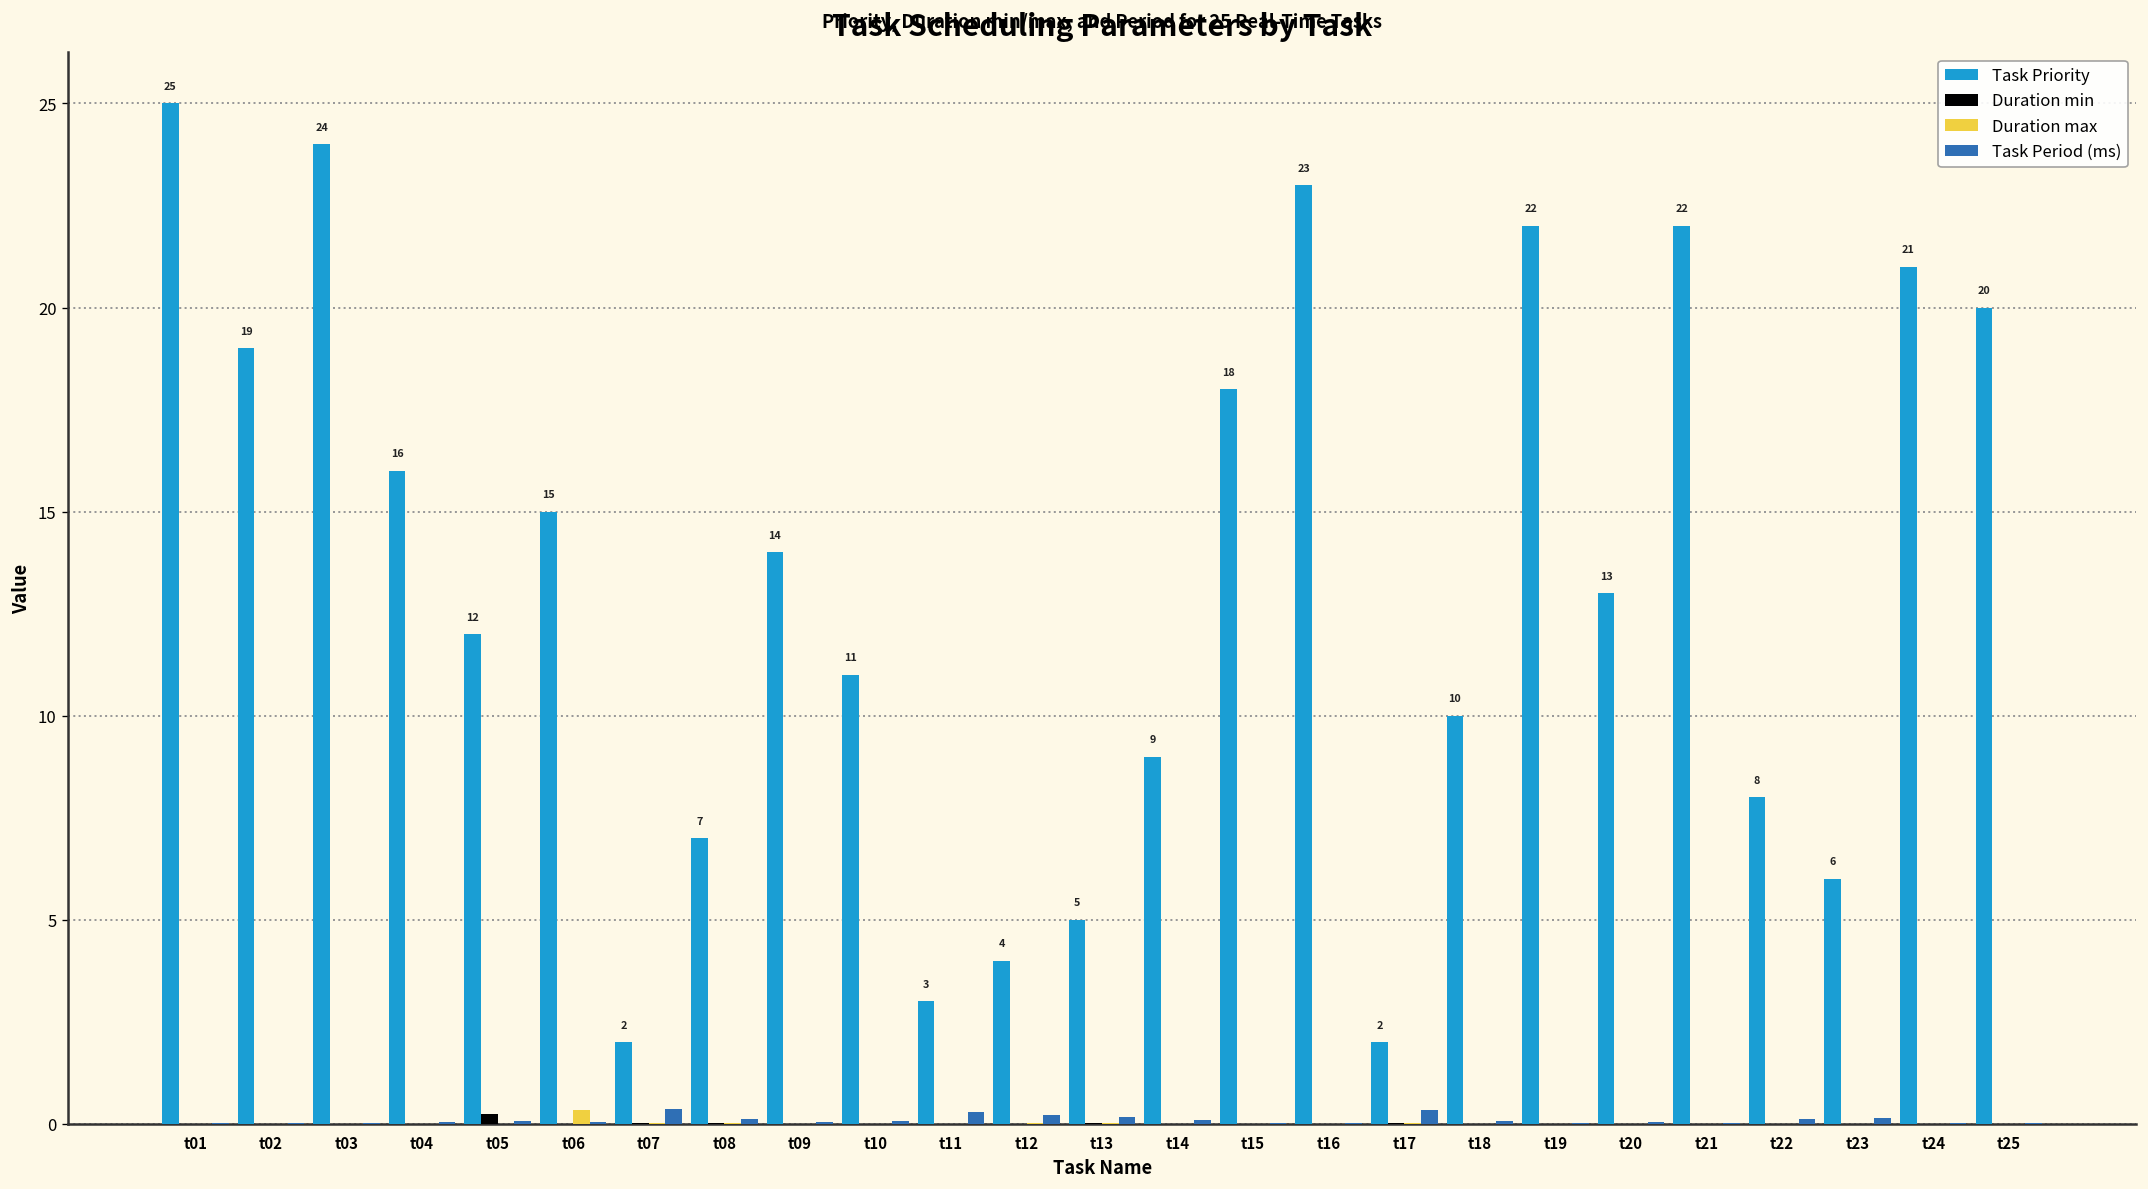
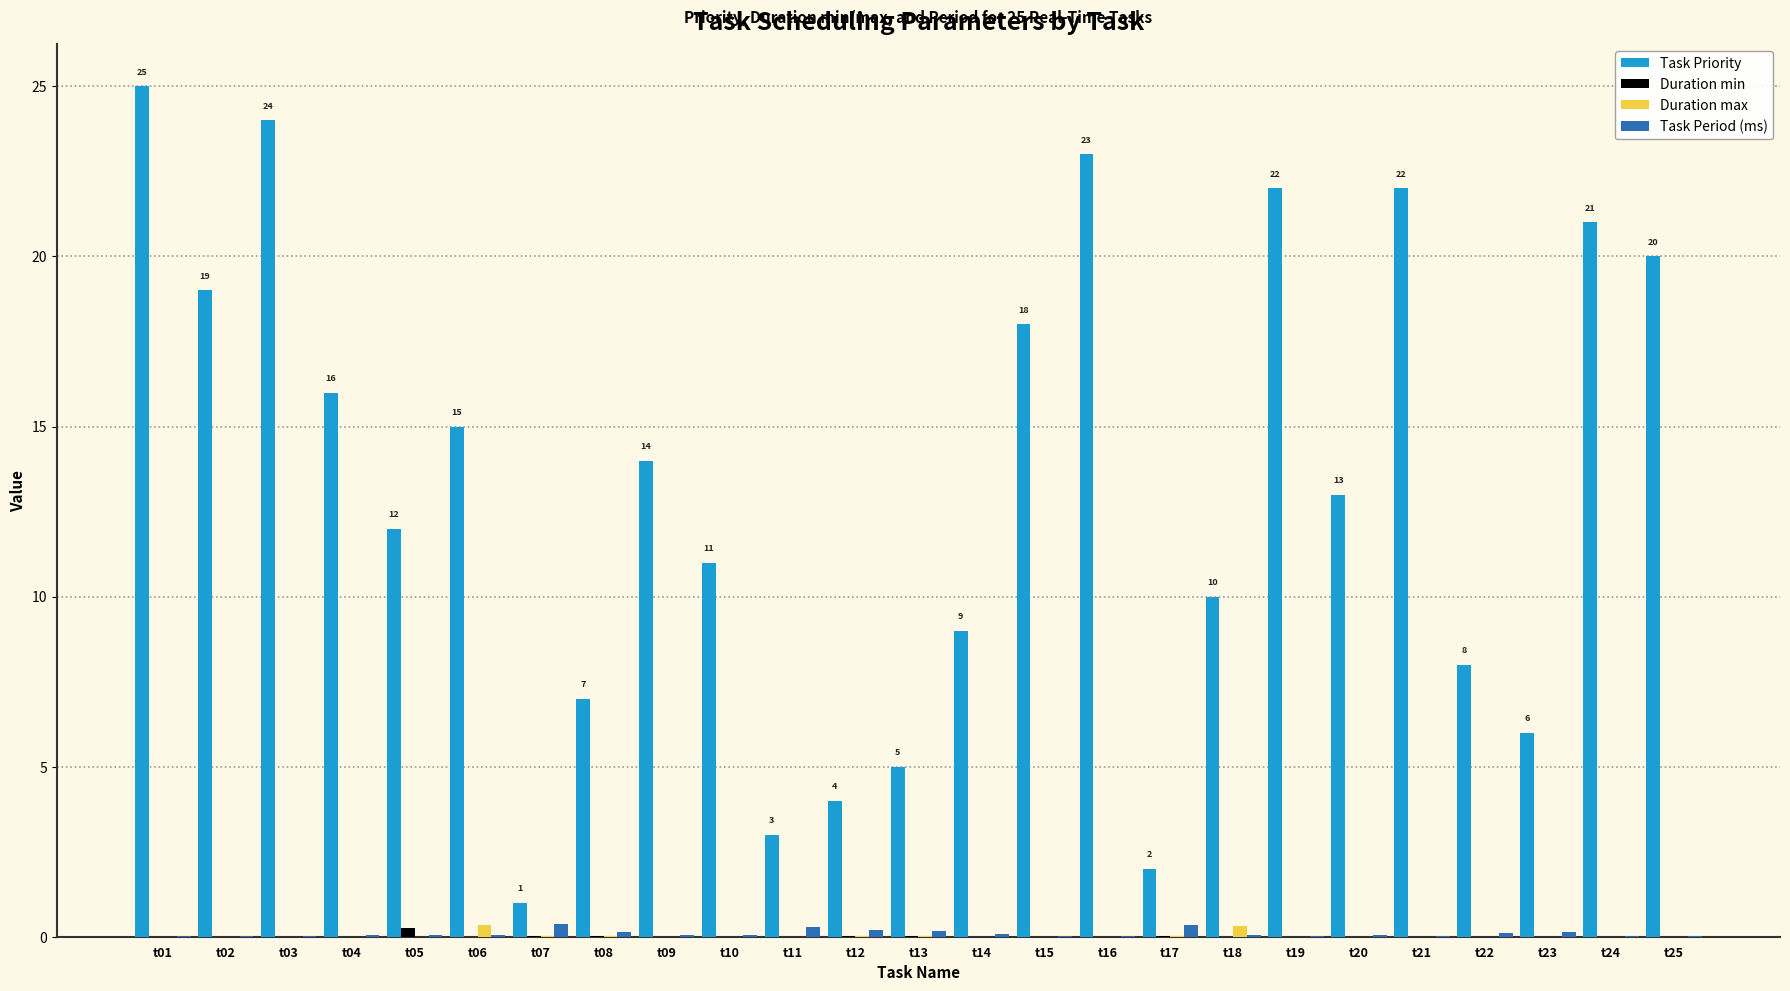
  {
    "Task Priority": {
      "t01": 25,
      "t02": 19,
      "t03": 24,
      "t04": 16,
      "t05": 12,
      "t06": 15,
-     "t07": 2,
+     "t07": 1,
      "t08": 7,
      "t09": 14,
      "t10": 11,
      "t11": 3,
      "t12": 4,
      "t13": 5,
      "t14": 9,
      "t15": 18,
      "t16": 23,
      "t17": 2,
      "t18": 10,
      "t19": 22,
      "t20": 13,
      "t21": 22,
      "t22": 8,
      "t23": 6,
      "t24": 21,
      "t25": 20
    },
    "Duration min": {
      "t05": 0.2
    },
    "Duration max": {
      "t06": 0.3,
-     "t18": 0.0
+     "t18": 0.3
    },
    "Task Period (ms)": {
      "t07": 0.4,
      "t08": 0.1,
      "t11": 0.3,
      "t12": 0.2,
      "t13": 0.2,
      "t14": 0.1,
      "t17": 0.3,
      "t22": 0.1,
      "t23": 0.1
    }
  }
